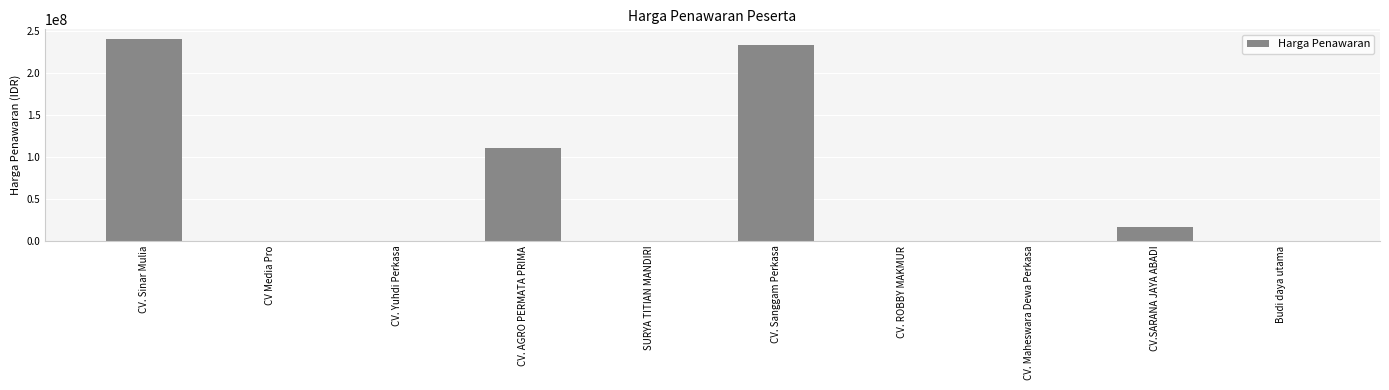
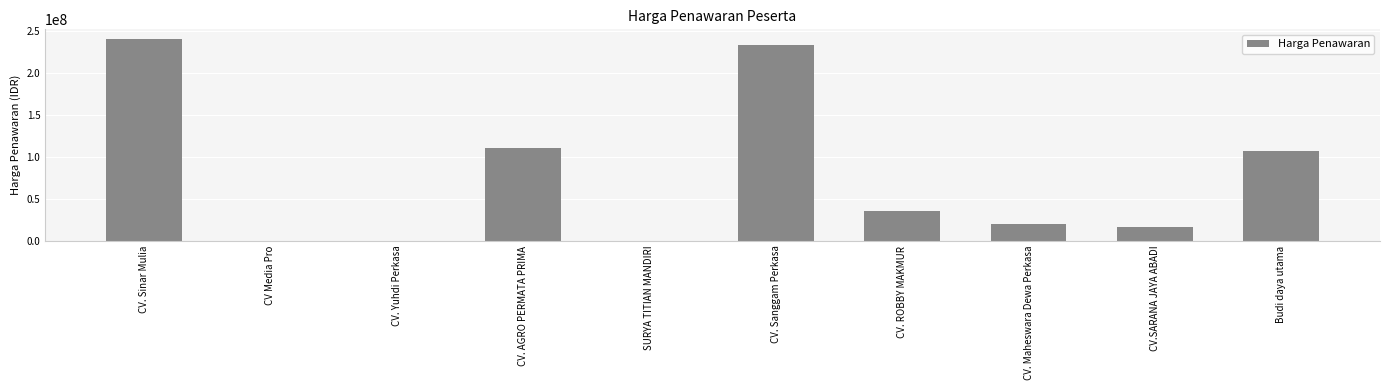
  {
    "CV. Sinar Mulia": 240000000,
    "CV Media Pro": 0,
    "CV. Yuhdi Perkasa": 0,
    "CV. AGRO PERMATA PRIMA": 110000000,
    "SURYA TITIAN MANDIRI": 0,
    "CV. Sanggam Perkasa": 230000000,
-   "CV. ROBBY MAKMUR": 0,
-   "CV. Maheswara Dewa Perkasa": 0,
+   "CV. ROBBY MAKMUR": 40000000,
+   "CV. Maheswara Dewa Perkasa": 20000000,
    "CV.SARANA JAYA ABADI": 20000000,
-   "Budi daya utama": 0
+   "Budi daya utama": 110000000
  }
